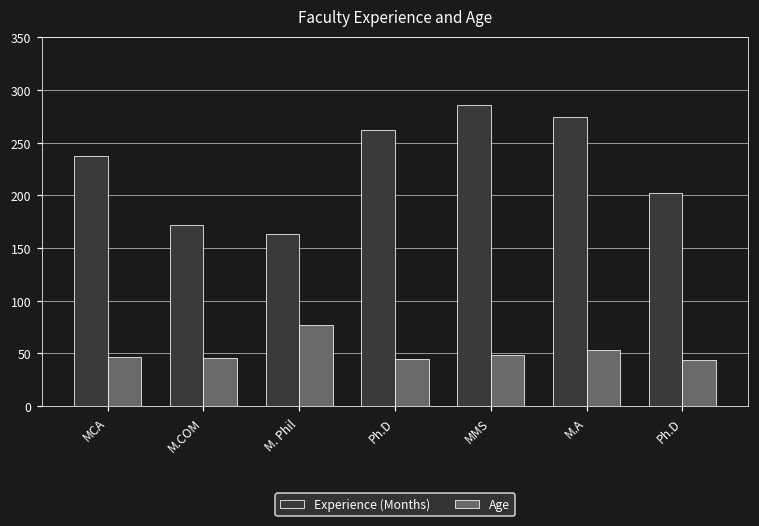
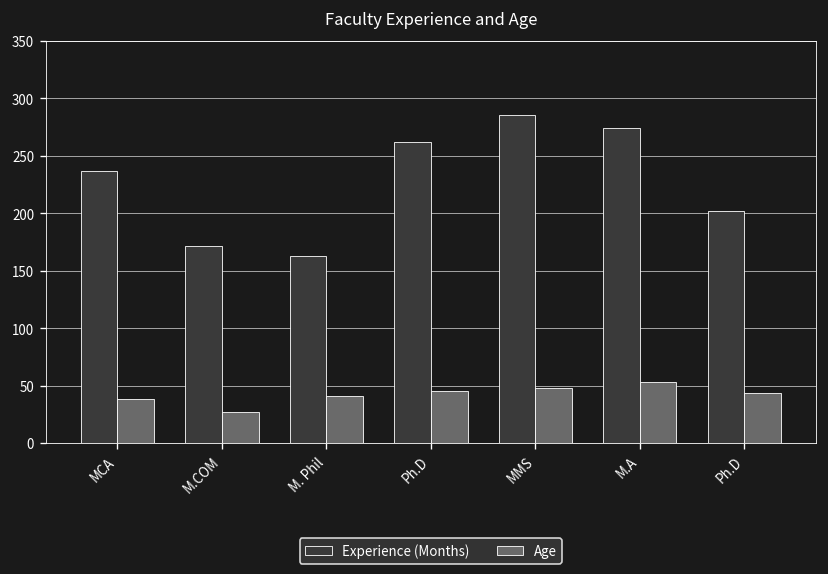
  {
    "Experience (Months)": {
      "MCA": 240,
      "M.COM": 170,
      "M. Phil": 160,
      "MMS": 290,
      "M.A": 270
    },
    "Age": {
-     "MCA": 50,
-     "M.COM": 50,
-     "M. Phil": 80,
+     "MCA": 40,
+     "M.COM": 30,
+     "M. Phil": 40,
      "MMS": 50,
      "M.A": 50
    }
  }
